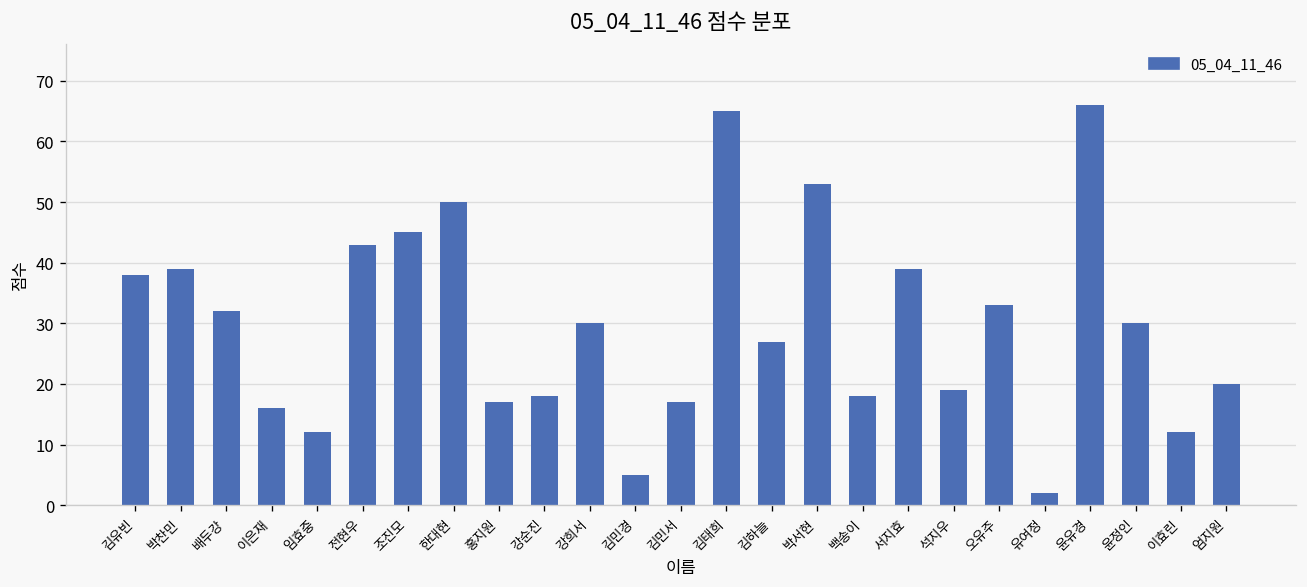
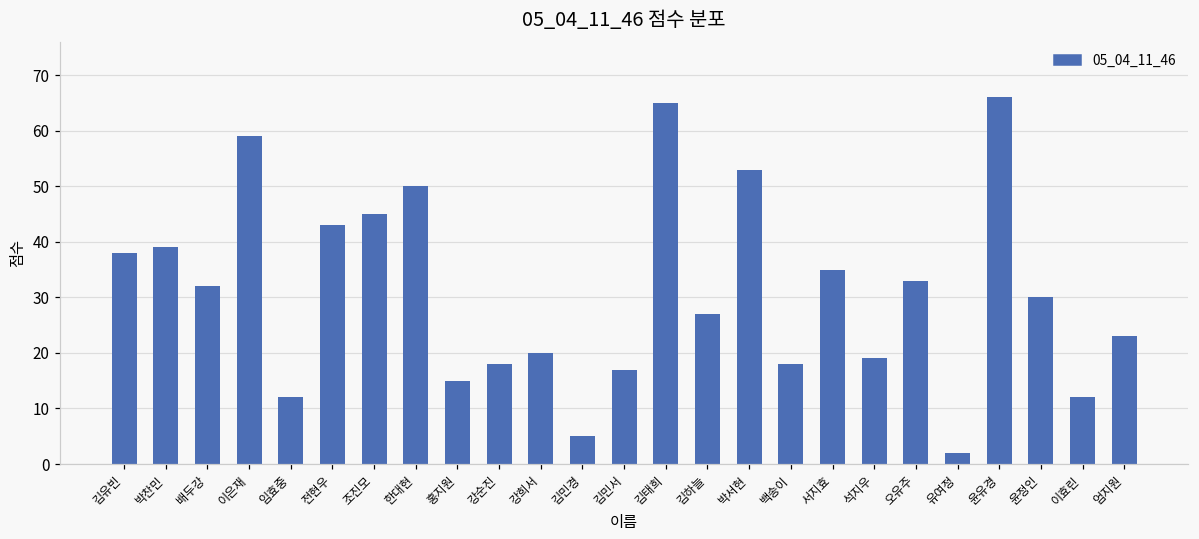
  {
    "김유빈": 38,
    "박찬민": 39,
    "배두강": 32,
-   "이은재": 16,
+   "이은재": 59,
    "임효중": 12,
    "전현우": 43,
    "조진모": 45,
    "한대현": 50,
-   "홍지원": 17,
+   "홍지원": 15,
    "강순진": 18,
-   "강희서": 30,
+   "강희서": 20,
    "김민경": 5,
    "김민서": 17,
    "김태희": 65,
    "김하늘": 27,
    "박서현": 53,
    "백송이": 18,
-   "서지효": 39,
+   "서지효": 35,
    "석지우": 19,
    "오유주": 33,
    "유여정": 2,
    "윤유경": 66,
    "윤정인": 30,
    "이효린": 12,
-   "엄지원": 20
+   "엄지원": 23
  }
